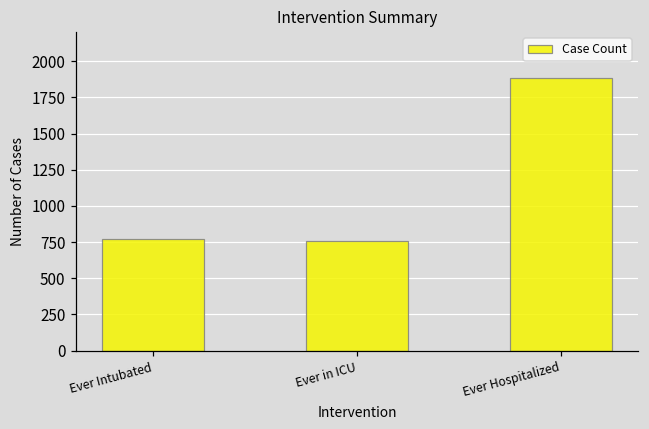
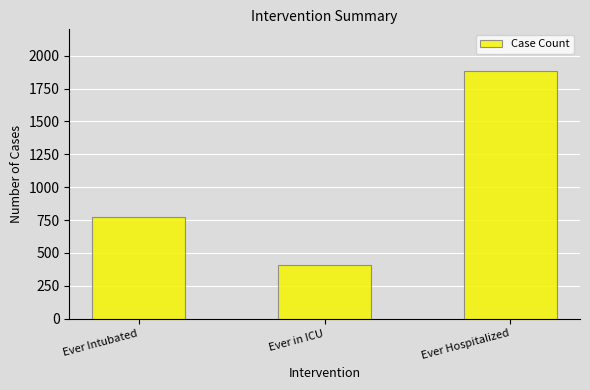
  {
    "Ever Intubated": 770,
-   "Ever in ICU": 750,
+   "Ever in ICU": 410,
    "Ever Hospitalized": 1880
  }
